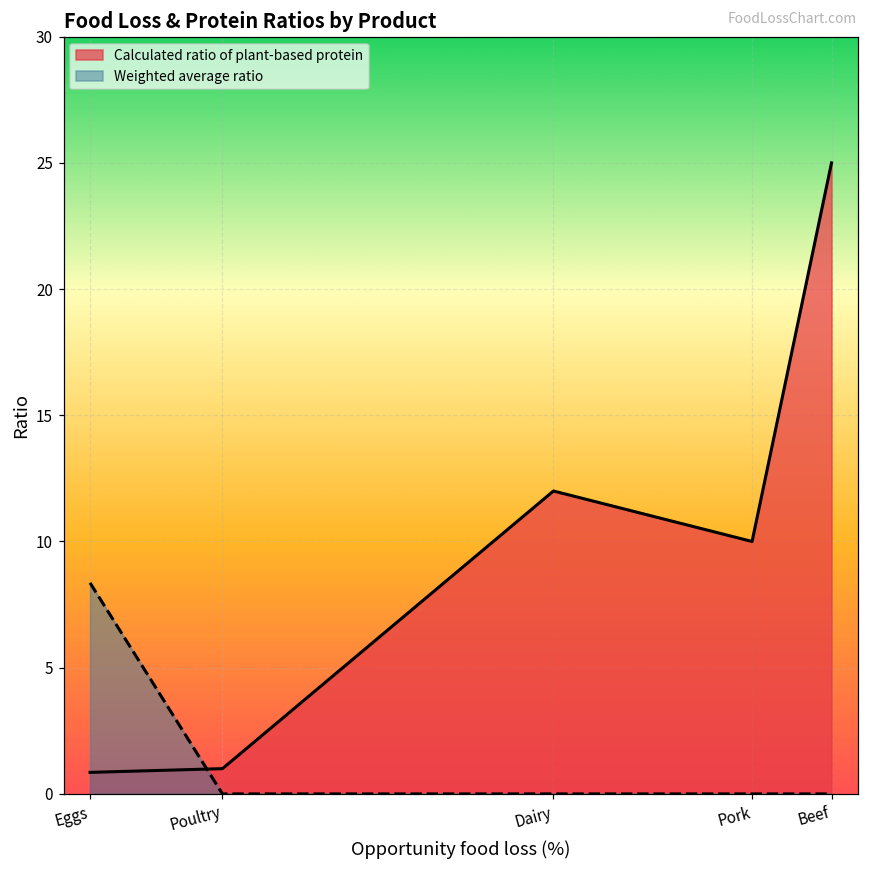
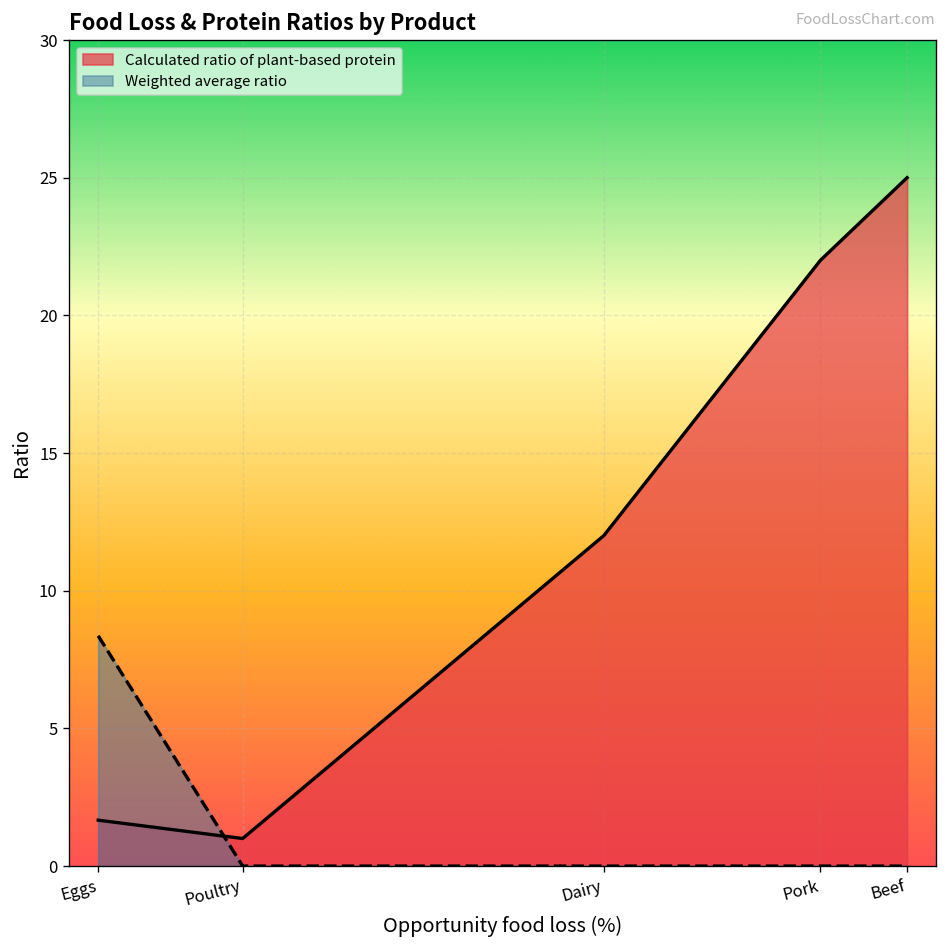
  {
    "Calculated ratio of plant-based protein": {
-     "Eggs": 0.9,
+     "Eggs": 1.7,
      "Poultry": 1.0,
      "Dairy": 12.0,
-     "Pork": 10,
+     "Pork": 22,
      "Beef": 25.0
    },
    "Weighted average ratio": {
      "Eggs": 8.4,
      "Poultry": 0.0,
      "Dairy": 0.0,
      "Pork": 0.0,
      "Beef": 0.0
    }
  }
